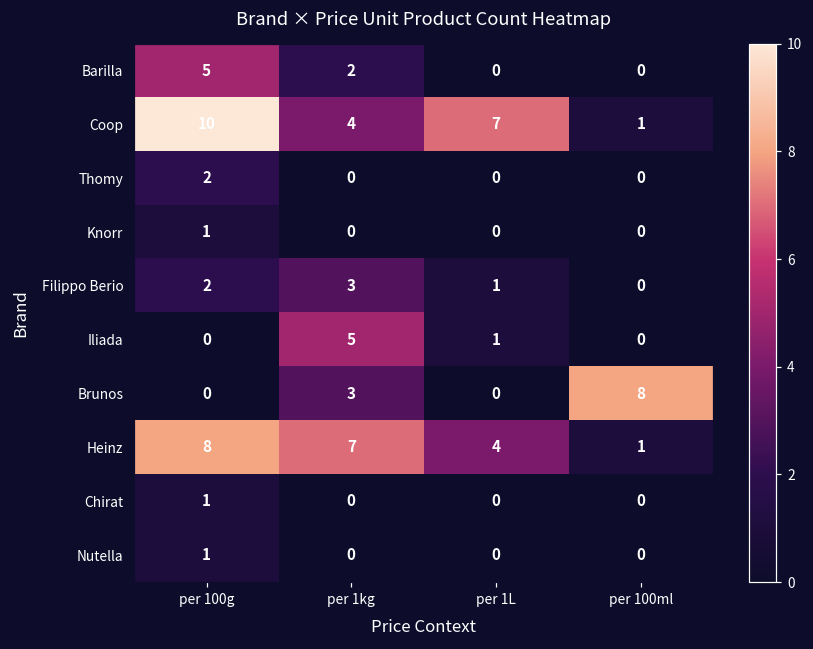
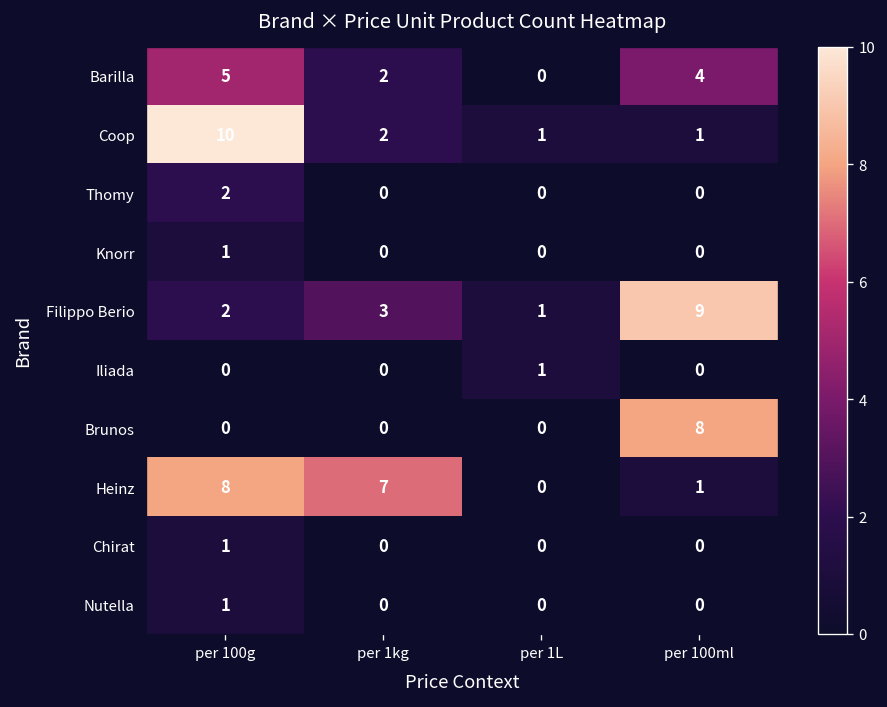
  {
    "Barilla": {
      "per 100g": 5,
      "per 1kg": 2,
      "per 1L": 0,
-     "per 100ml": 0
+     "per 100ml": 4
    },
    "Coop": {
-     "per 1kg": 4,
-     "per 1L": 7,
+     "per 1kg": 2,
+     "per 1L": 1,
      "per 100ml": 1
    },
    "Thomy": {
      "per 100g": 2,
      "per 1kg": 0,
      "per 1L": 0,
      "per 100ml": 0
    },
    "Knorr": {
      "per 100g": 1,
      "per 1kg": 0,
      "per 1L": 0,
      "per 100ml": 0
    },
    "Filippo Berio": {
      "per 100g": 2,
      "per 1kg": 3,
      "per 1L": 1,
-     "per 100ml": 0
+     "per 100ml": 9
    },
    "Iliada": {
      "per 100g": 0,
-     "per 1kg": 5,
+     "per 1kg": 0,
      "per 1L": 1,
      "per 100ml": 0
    },
    "Brunos": {
      "per 100g": 0,
-     "per 1kg": 3,
+     "per 1kg": 0,
      "per 1L": 0,
      "per 100ml": 8
    },
    "Heinz": {
      "per 100g": 8,
      "per 1kg": 7,
-     "per 1L": 4,
+     "per 1L": 0,
      "per 100ml": 1
    },
    "Chirat": {
      "per 100g": 1,
      "per 1kg": 0,
      "per 1L": 0,
      "per 100ml": 0
    },
    "Nutella": {
      "per 100g": 1,
      "per 1kg": 0,
      "per 1L": 0,
      "per 100ml": 0
    }
  }
